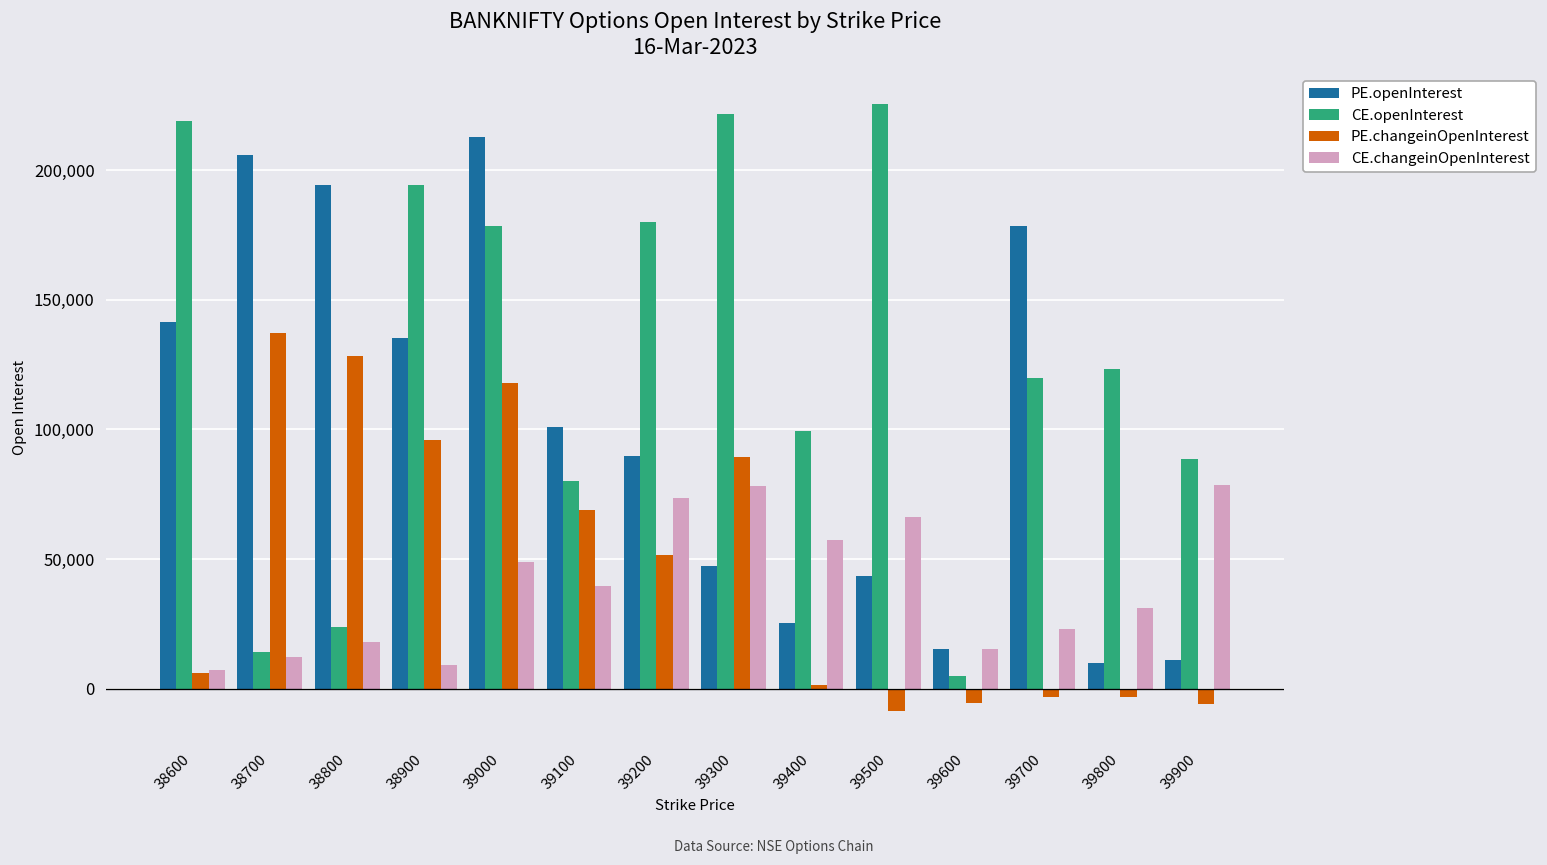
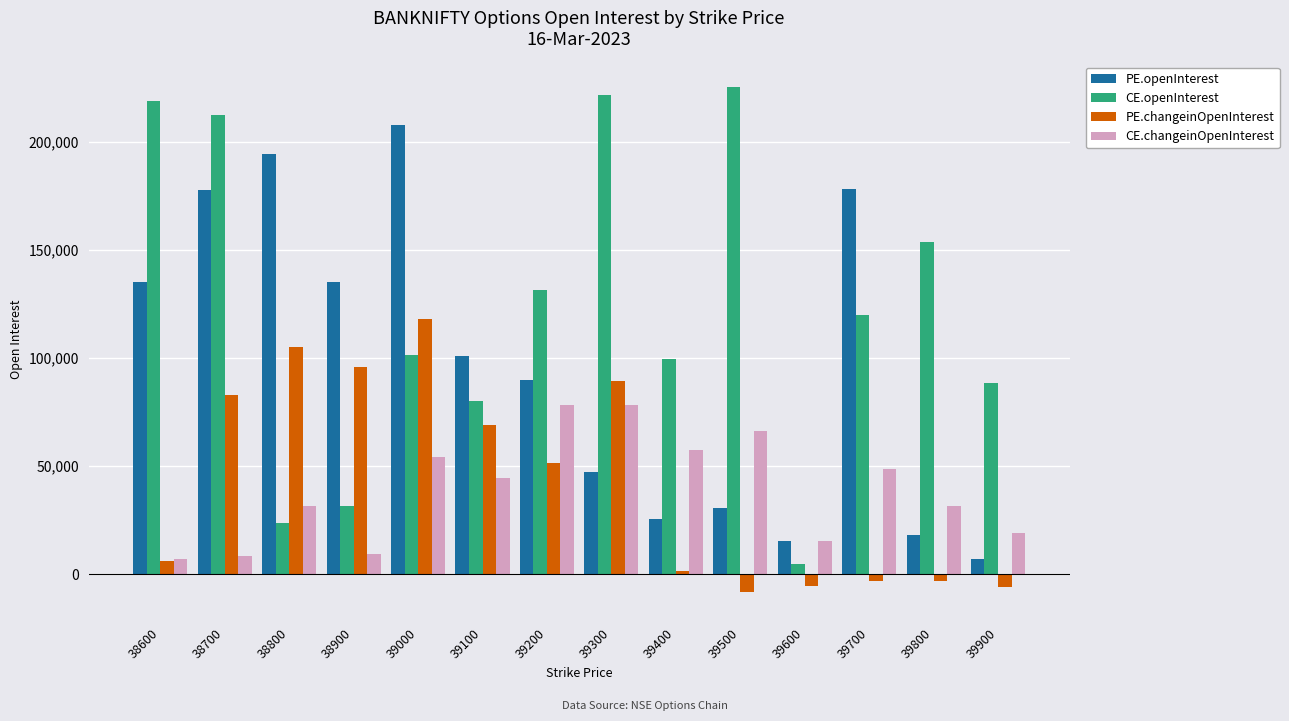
  {
    "PE.openInterest": {
-     "38600": "142,000",
-     "38700": "206,000",
+     "38600": "135,000",
+     "38700": "178,000",
      "38800": "194,000",
      "38900": "135,000",
-     "39000": "213,000",
+     "39000": "208,000",
      "39100": "101,000",
      "39200": "90,000",
      "39300": "47,000",
      "39400": "25,000",
-     "39500": "43,000",
+     "39500": "31,000",
      "39600": "15,000",
      "39700": "178,000",
-     "39800": "10,000",
-     "39900": "11,000"
+     "39800": "18,000",
+     "39900": "7,000"
    },
    "CE.openInterest": {
      "38600": "219,000",
-     "38700": "14,000",
+     "38700": "212,000",
      "38800": "24,000",
-     "38900": "194,000",
-     "39000": "179,000",
+     "38900": "31,000",
+     "39000": "101,000",
      "39100": "80,000",
-     "39200": "180,000",
+     "39200": "131,000",
      "39300": "222,000",
      "39400": "99,000",
      "39500": "225,000",
      "39600": "5,000",
      "39700": "120,000",
-     "39800": "123,000",
+     "39800": "154,000",
      "39900": "88,000"
    },
    "PE.changeinOpenInterest": {
      "38600": "6,000",
-     "38700": "137,000",
-     "38800": "128,000",
+     "38700": "83,000",
+     "38800": "105,000",
      "38900": "96,000",
      "39000": "118,000",
      "39100": "69,000",
      "39200": "52,000",
      "39300": "89,000",
      "39400": "1,000",
      "39500": "-8,000",
      "39600": "-5,000",
      "39700": "-3,000",
      "39800": "-3,000",
      "39900": "-6,000"
    },
    "CE.changeinOpenInterest": {
      "38600": "7,000",
-     "38700": "12,000",
-     "38800": "18,000",
+     "38700": "8,000",
+     "38800": "32,000",
      "38900": "9,000",
-     "39000": "49,000",
-     "39100": "40,000",
-     "39200": "74,000",
+     "39000": "54,000",
+     "39100": "45,000",
+     "39200": "78,000",
      "39300": "78,000",
      "39400": "57,000",
      "39500": "66,000",
      "39600": "15,000",
-     "39700": "23,000",
+     "39700": "49,000",
      "39800": "31,000",
-     "39900": "79,000"
+     "39900": "19,000"
    }
  }
